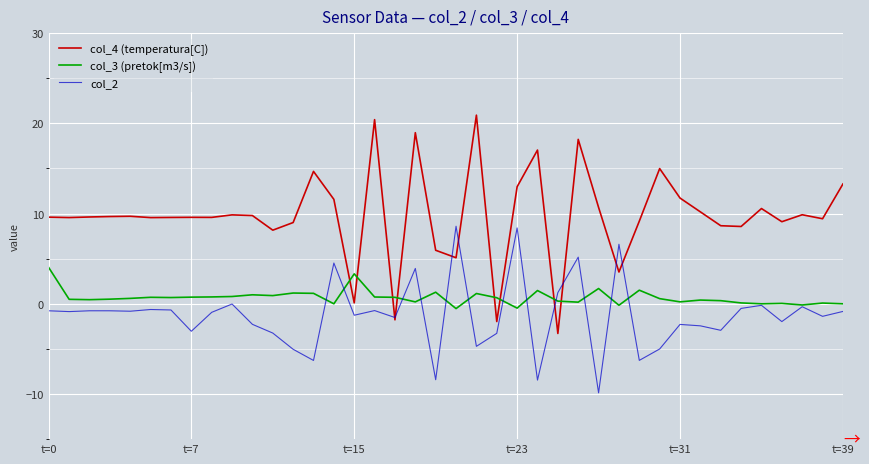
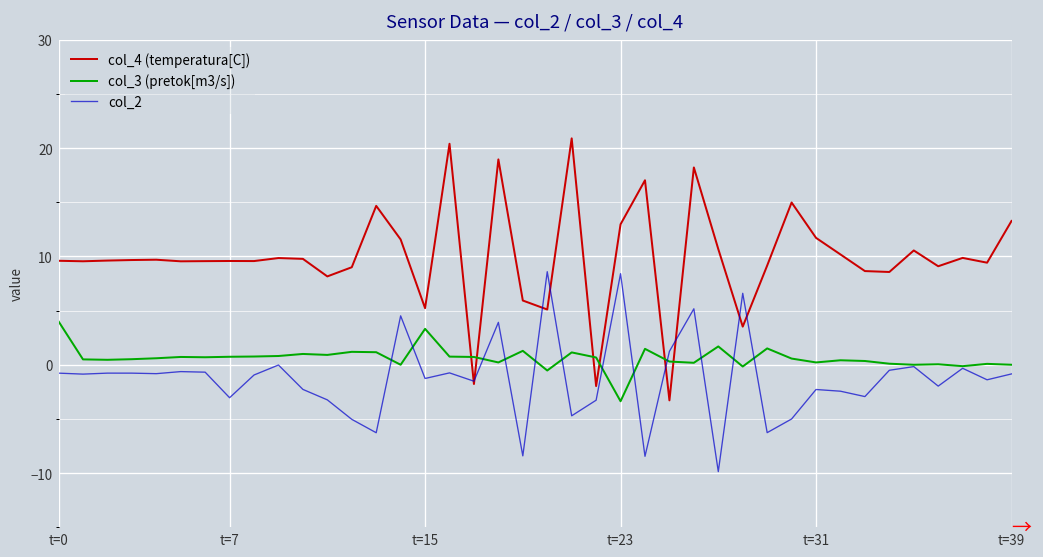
  {
    "col_4 (temperatura[C])": {
      "t=0": 10,
      "t=7": 10,
-     "t=15": 0,
+     "t=15": 5,
      "t=23": 13,
      "t=31": 12,
      "t=39": 13
    },
    "col_3 (pretok[m3/s])": {
      "t=0": 4,
      "t=7": 1,
      "t=15": 3,
-     "t=23": 0,
+     "t=23": -3,
      "t=31": 0,
      "t=39": 0
    },
    "col_2": {
      "t=0": -1,
      "t=7": -3,
      "t=15": -1,
      "t=23": 8,
      "t=31": -2,
      "t=39": -1
    }
  }
